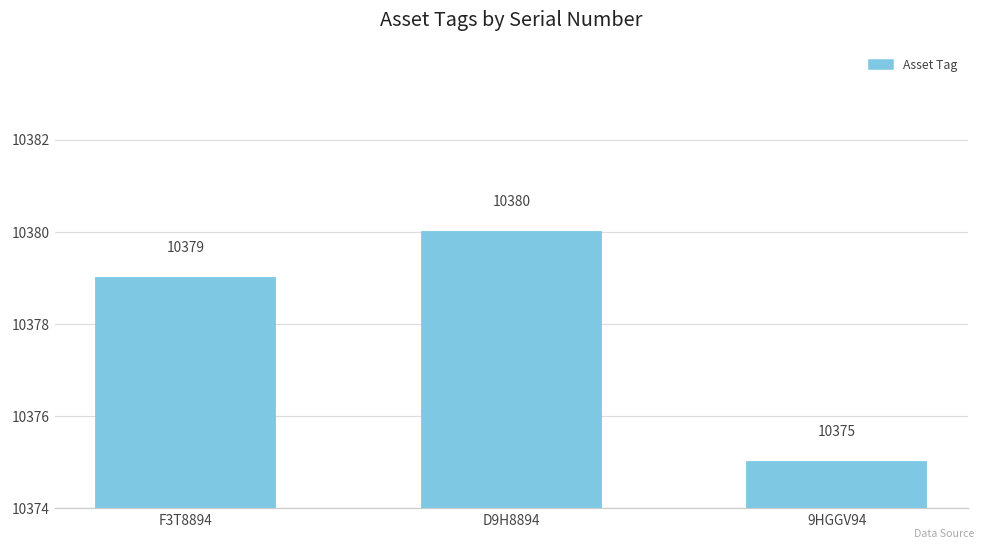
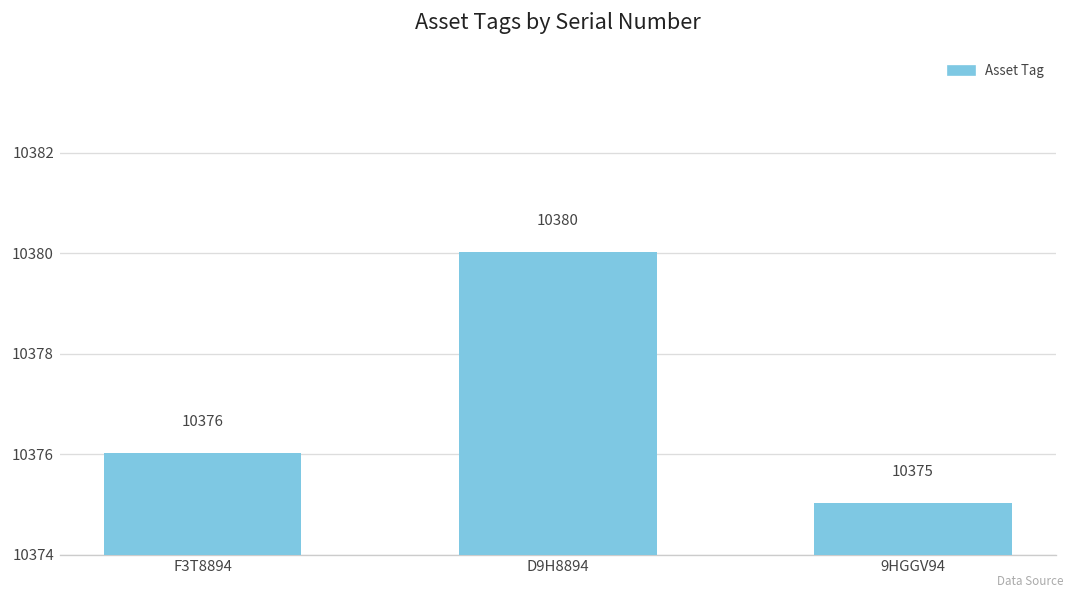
  {
-   "F3T8894": 10379,
+   "F3T8894": 10376,
    "D9H8894": 10380,
    "9HGGV94": 10375
  }
